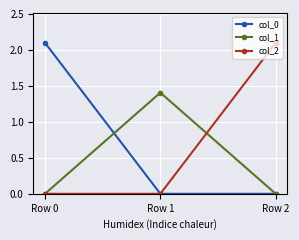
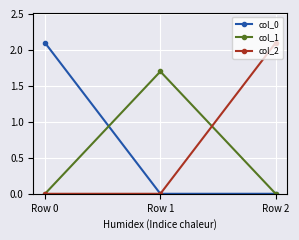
  {
    "col_0": {
      "Row 0": 2.1
    },
    "col_1": {
-     "Row 1": 1.4
+     "Row 1": 1.7
    }
  }
